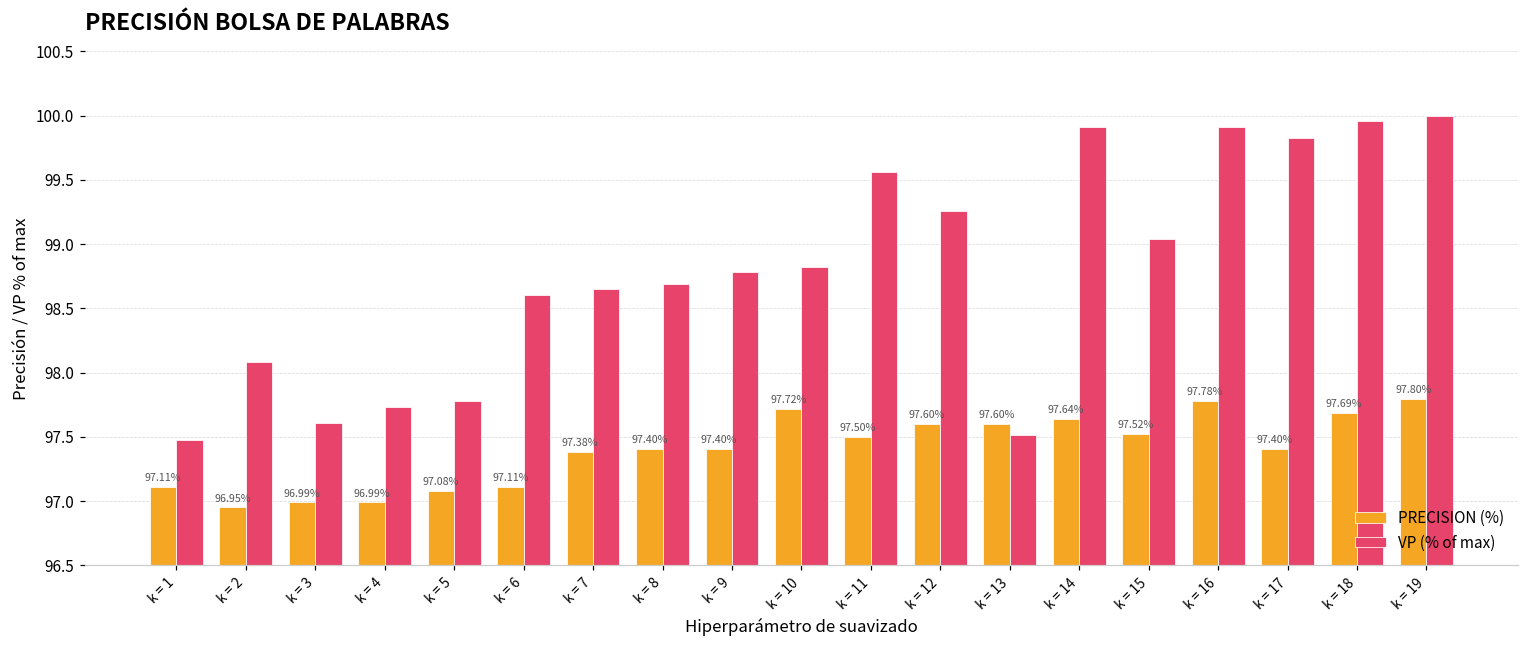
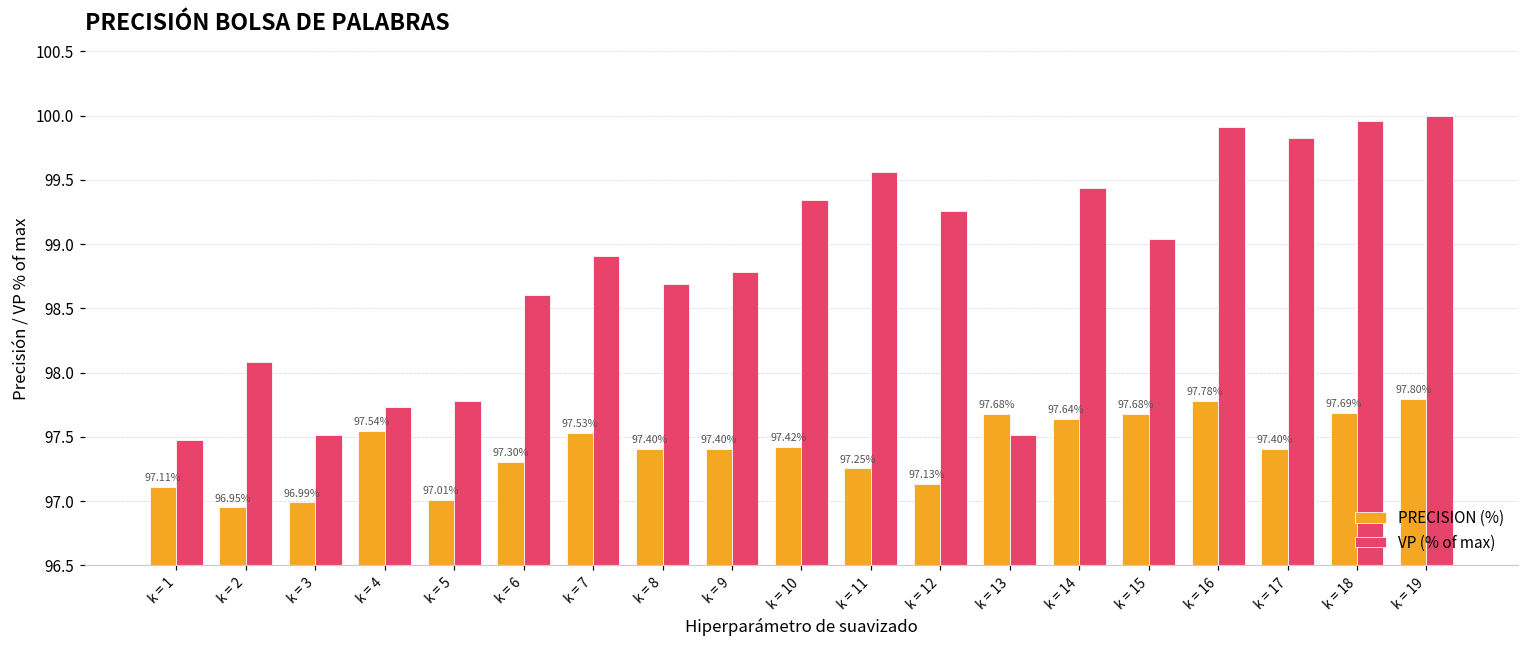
  {
    "PRECISION (%)": {
      "k = 1": "97.11%",
      "k = 2": "96.95%",
      "k = 3": "96.99%",
-     "k = 4": "96.99%",
-     "k = 5": "97.08%",
-     "k = 6": "97.11%",
-     "k = 7": "97.38%",
+     "k = 4": "97.54%",
+     "k = 5": "97.01%",
+     "k = 6": "97.30%",
+     "k = 7": "97.53%",
      "k = 8": "97.40%",
      "k = 9": "97.40%",
-     "k = 10": "97.72%",
-     "k = 11": "97.50%",
-     "k = 12": "97.60%",
-     "k = 13": "97.60%",
+     "k = 10": "97.42%",
+     "k = 11": "97.25%",
+     "k = 12": "97.13%",
+     "k = 13": "97.68%",
      "k = 14": "97.64%",
-     "k = 15": "97.52%",
+     "k = 15": "97.68%",
      "k = 16": "97.78%",
      "k = 17": "97.40%",
      "k = 18": "97.69%",
      "k = 19": "97.80%"
    },
    "VP (% of max)": {
      "k = 1": "97.47",
      "k = 2": "98.08",
-     "k = 3": "97.60",
+     "k = 3": "97.52",
      "k = 4": "97.73",
      "k = 5": "97.78",
      "k = 6": "98.61",
-     "k = 7": "98.65",
+     "k = 7": "98.91",
      "k = 8": "98.69",
      "k = 9": "98.78",
-     "k = 10": "98.82",
+     "k = 10": "99.35",
      "k = 11": "99.56",
      "k = 12": "99.26",
      "k = 13": "97.52",
-     "k = 14": "99.91",
+     "k = 14": "99.43",
      "k = 15": "99.04",
      "k = 16": "99.91",
      "k = 17": "99.83",
      "k = 18": "99.96",
      "k = 19": "100.00"
    }
  }
